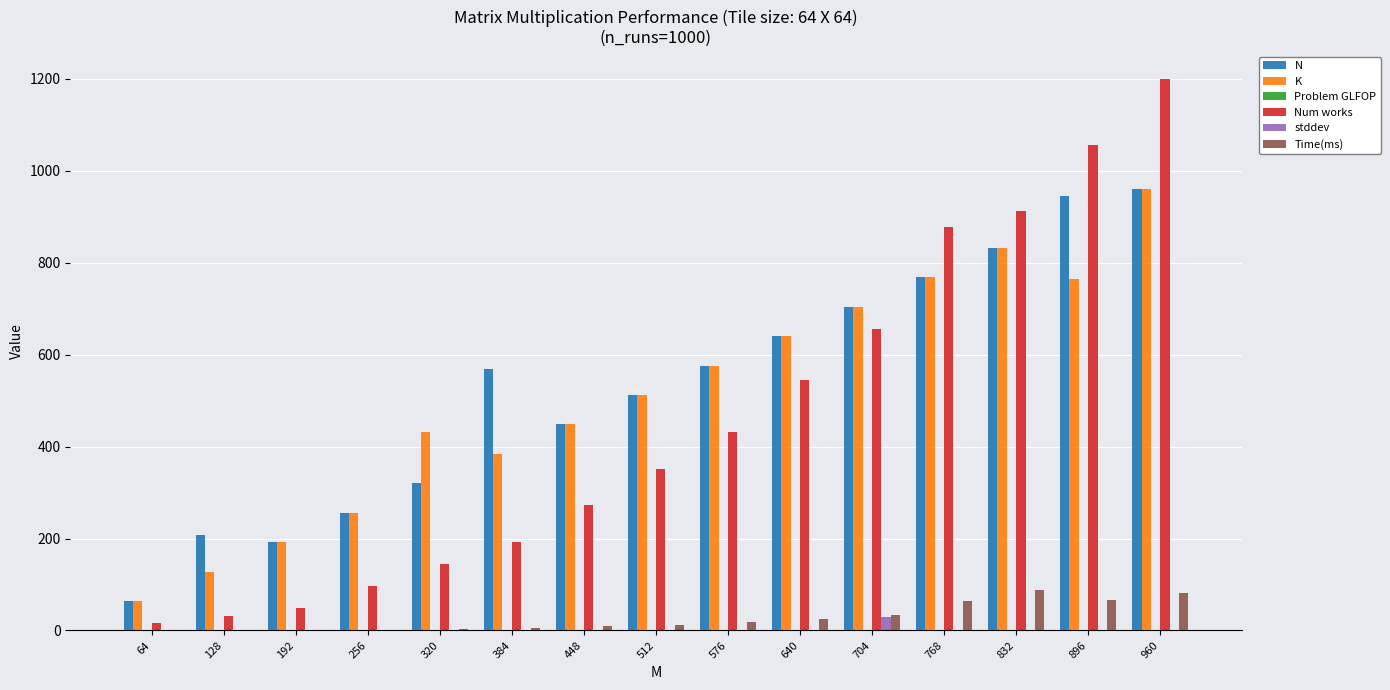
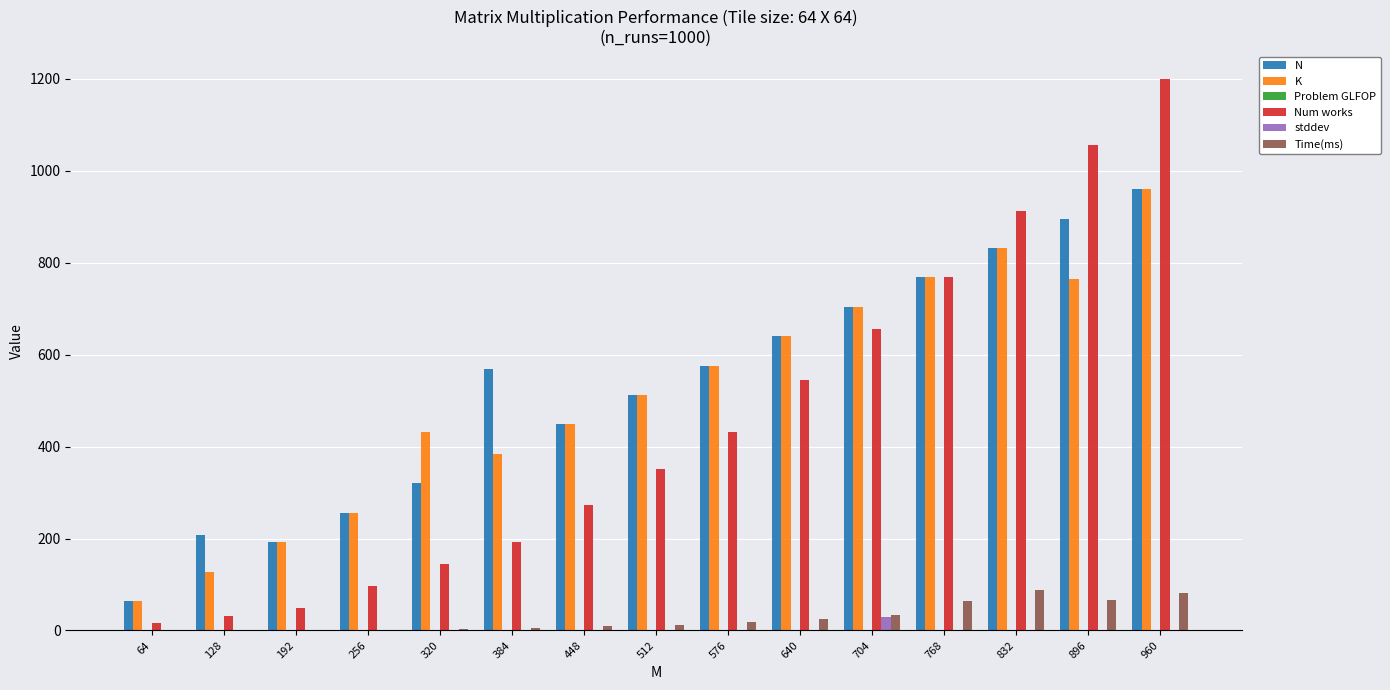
  {
    "N": {
      "64": 60,
      "128": 210,
      "192": 190,
      "256": 260,
      "320": 320,
      "384": 570,
      "448": 450,
      "512": 510,
      "576": 580,
      "640": 640,
      "704": 700,
      "768": 770,
      "832": 830,
-     "896": 950,
+     "896": 900,
      "960": 960
    },
    "K": {
      "64": 60,
      "128": 130,
      "192": 190,
      "256": 260,
      "320": 430,
      "384": 380,
      "448": 450,
      "512": 510,
      "576": 580,
      "640": 640,
      "704": 700,
      "768": 770,
      "832": 830,
      "896": 760,
      "960": 960
    },
    "Num works": {
      "64": 20,
      "128": 30,
      "192": 50,
      "256": 100,
      "320": 140,
      "384": 190,
      "448": 270,
      "512": 350,
      "576": 430,
      "640": 540,
      "704": 660,
-     "768": 880,
+     "768": 770,
      "832": 910,
      "896": 1060,
      "960": 1200
    },
    "stddev": {
      "704": 30
    },
    "Time(ms)": {
      "384": 10,
      "448": 10,
      "512": 10,
      "576": 20,
      "640": 20,
      "704": 30,
      "768": 60,
      "832": 90,
      "896": 70,
      "960": 80
    }
  }
